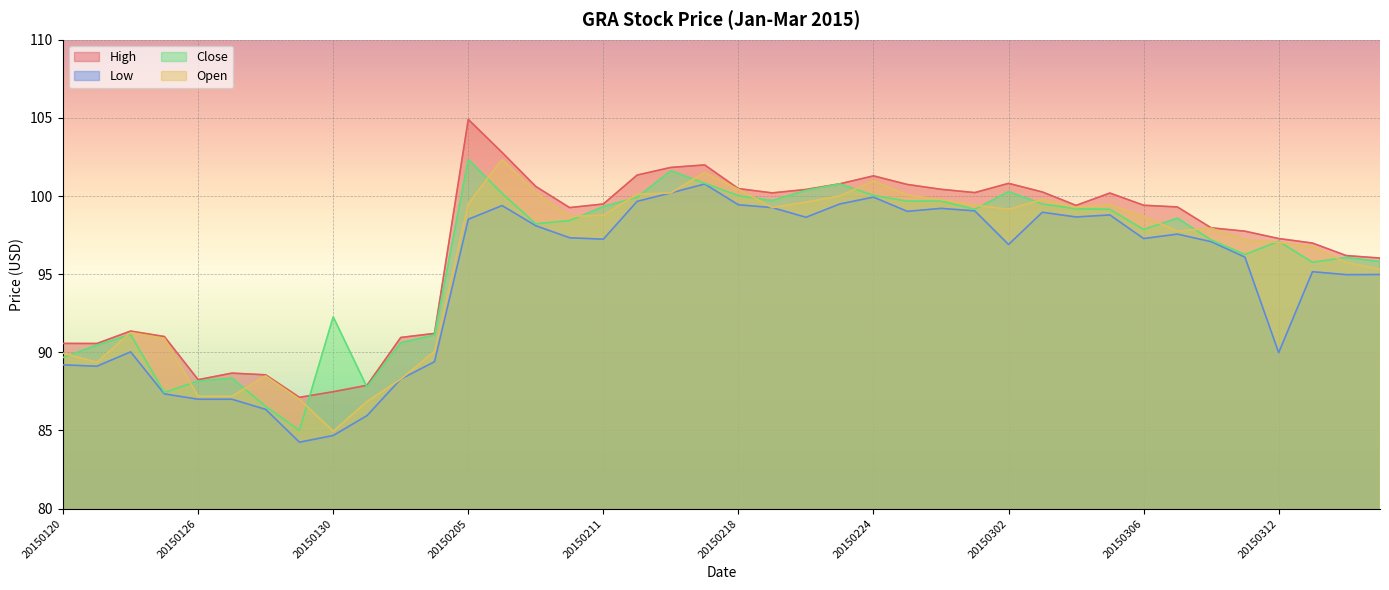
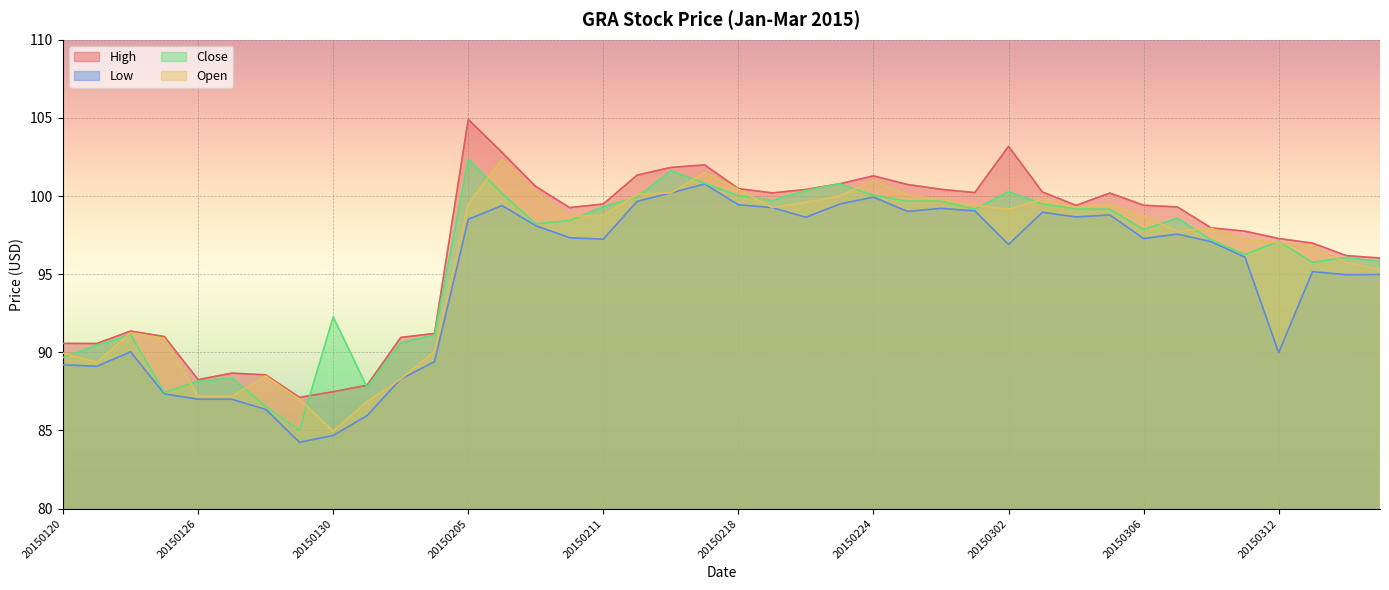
  {
    "High": {
      "20150120": 90.6,
      "20150130": 87.5,
      "20150205": 104.9,
      "20150211": 99.5,
      "20150224": 101.3,
-     "20150302": 100.8,
+     "20150302": 103.2,
      "20150306": 99.4,
      "20150312": 97.3
    },
    "Low": {
      "20150120": 89.2,
      "20150126": 87.0,
      "20150130": 84.7,
      "20150205": 98.5,
      "20150211": 97.2,
      "20150218": 99.4,
      "20150302": 96.9,
      "20150306": 97.3,
      "20150312": 90.0
    },
    "Close": {
      "20150120": 89.7,
      "20150130": 92.3,
      "20150205": 102.3,
      "20150211": 99.3,
      "20150218": 100.0,
      "20150302": 100.3,
      "20150306": 97.9
    },
    "Open": {
      "20150120": 90.0,
      "20150126": 87.2,
      "20150130": 85.0,
      "20150205": 99.5,
      "20150211": 98.8,
      "20150224": 101.0,
      "20150302": 99.2,
      "20150306": 98.7
    }
  }
